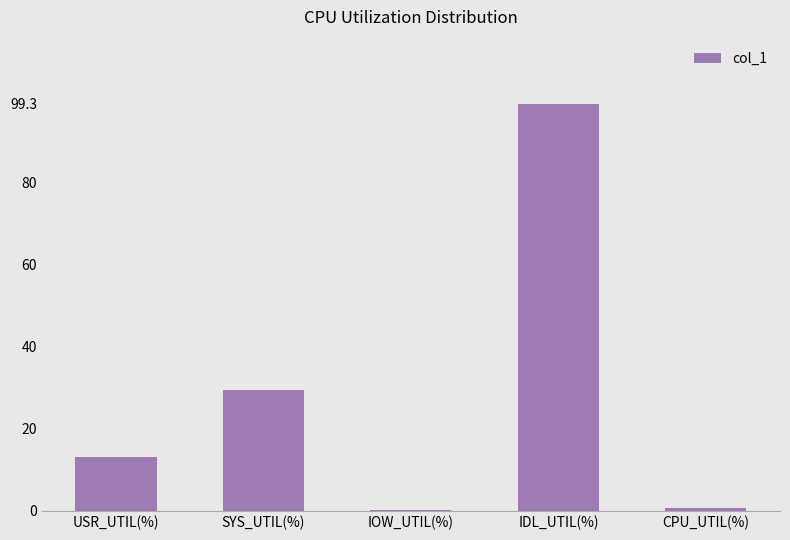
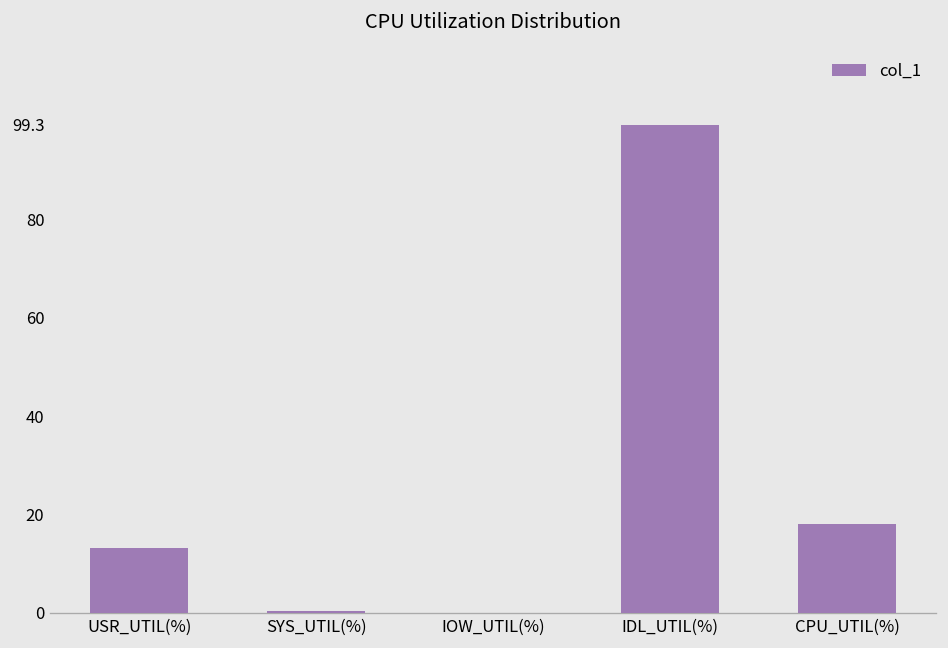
  {
    "USR_UTIL(%)": 13,
-   "SYS_UTIL(%)": 30,
+   "SYS_UTIL(%)": 0,
    "IDL_UTIL(%)": 99,
-   "CPU_UTIL(%)": 1
+   "CPU_UTIL(%)": 18
  }
